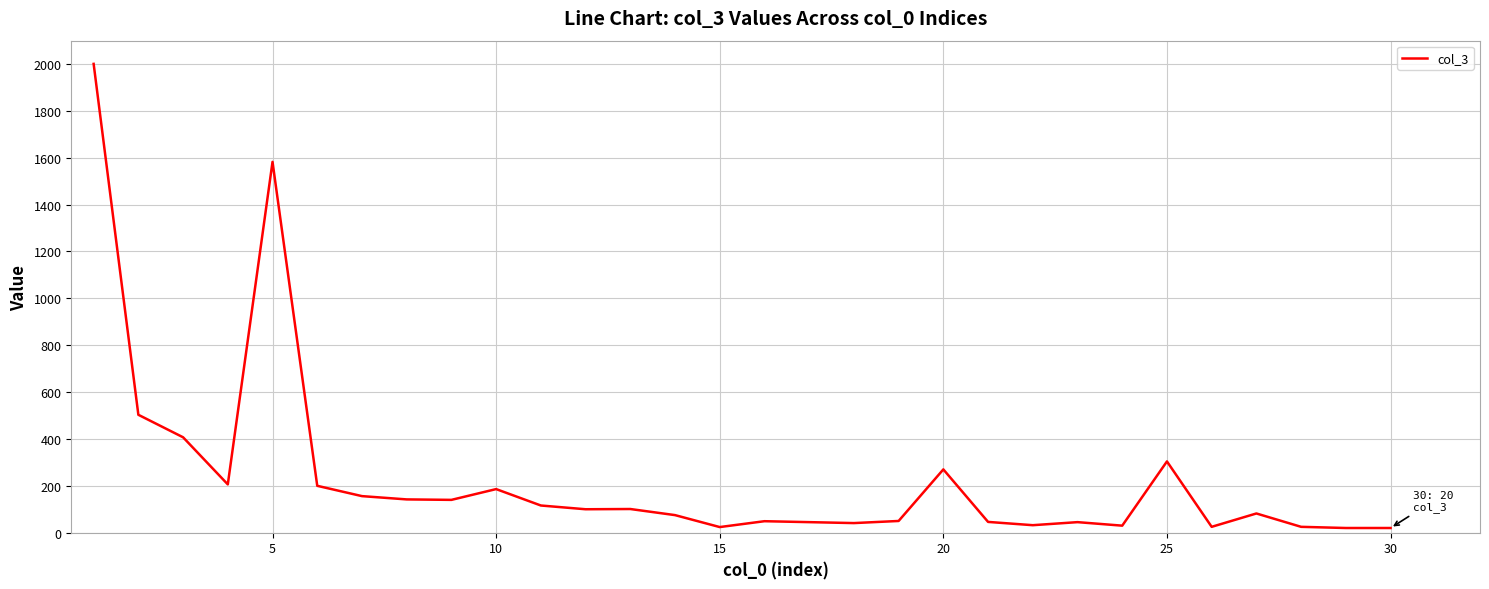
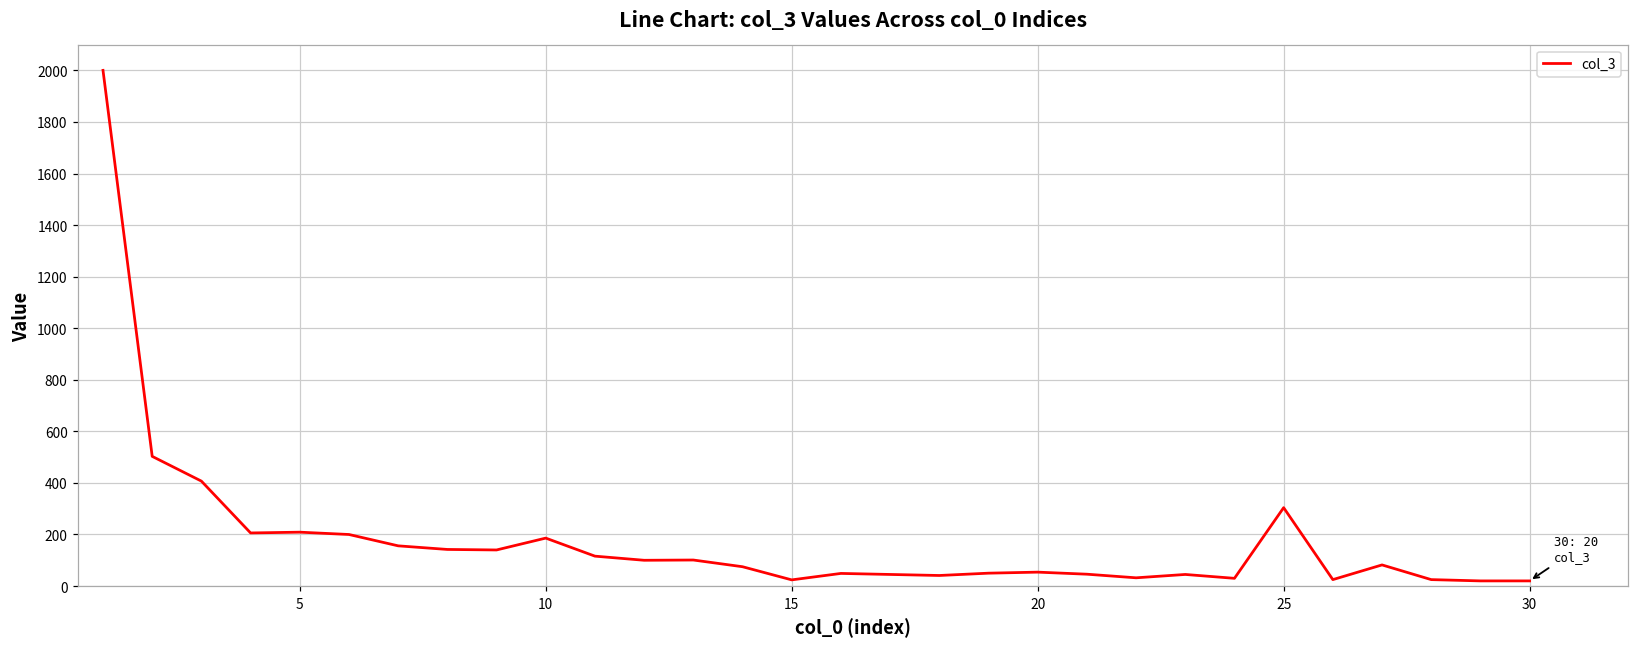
  {
-   "5": 1580,
+   "5": 210,
    "10": 190,
    "15": 20,
-   "20": 270,
+   "20": 50,
    "25": 300
  }
